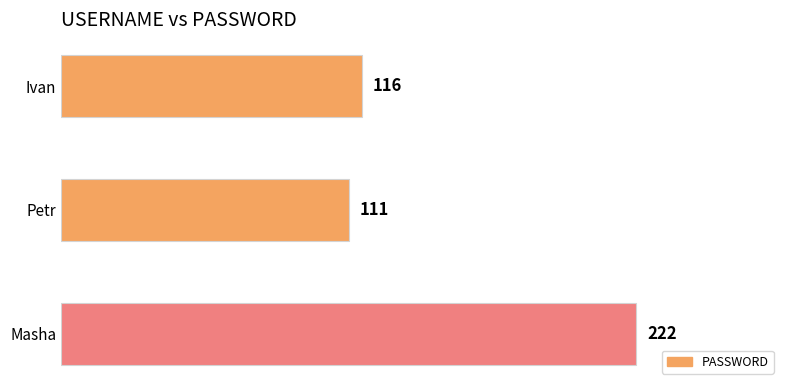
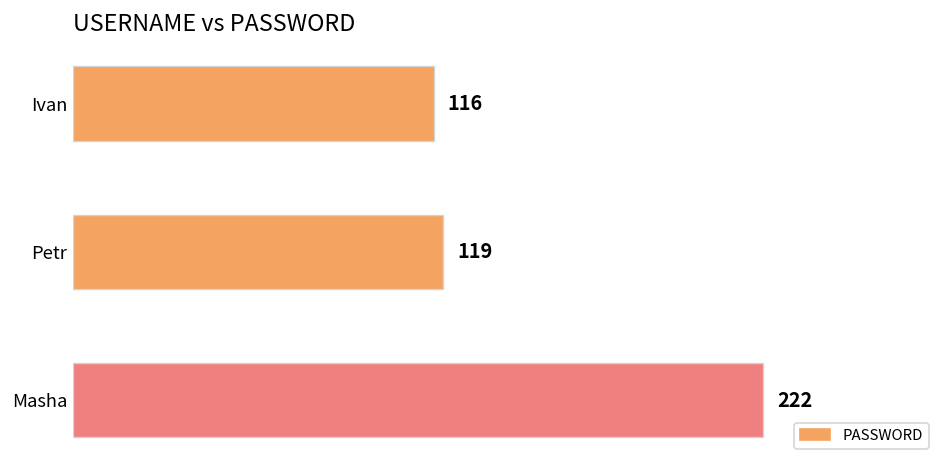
  {
    "Ivan": 116,
-   "Petr": 111,
+   "Petr": 119,
    "Masha": 222
  }
